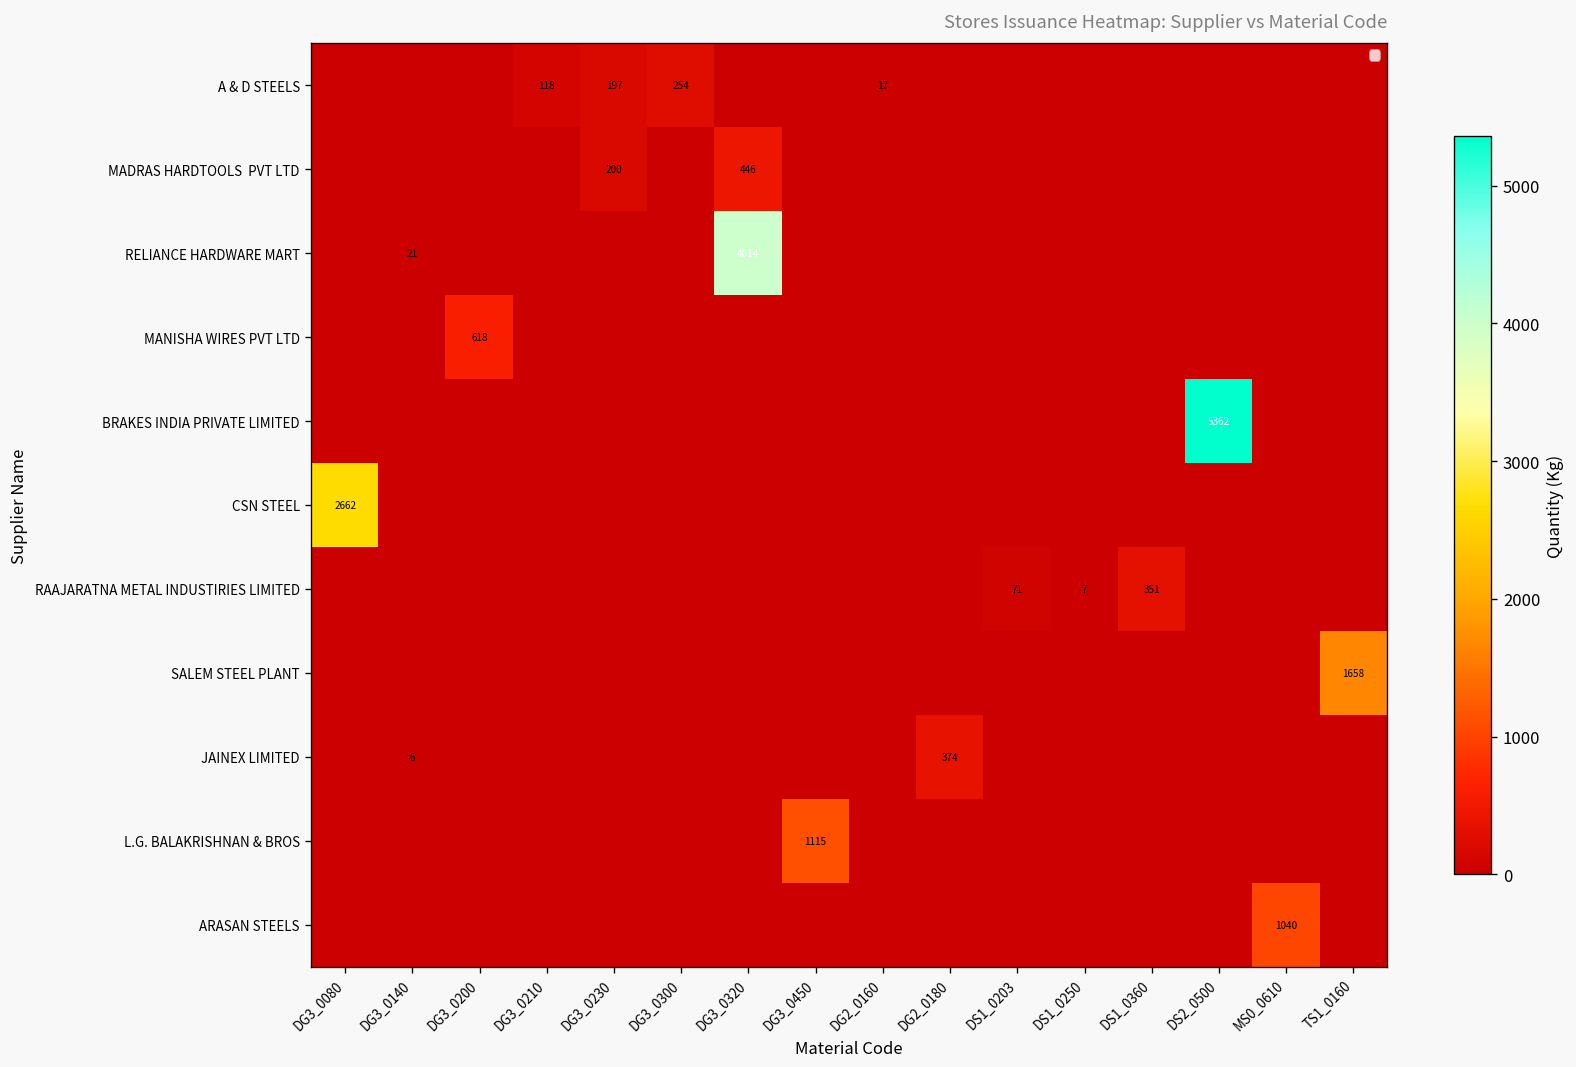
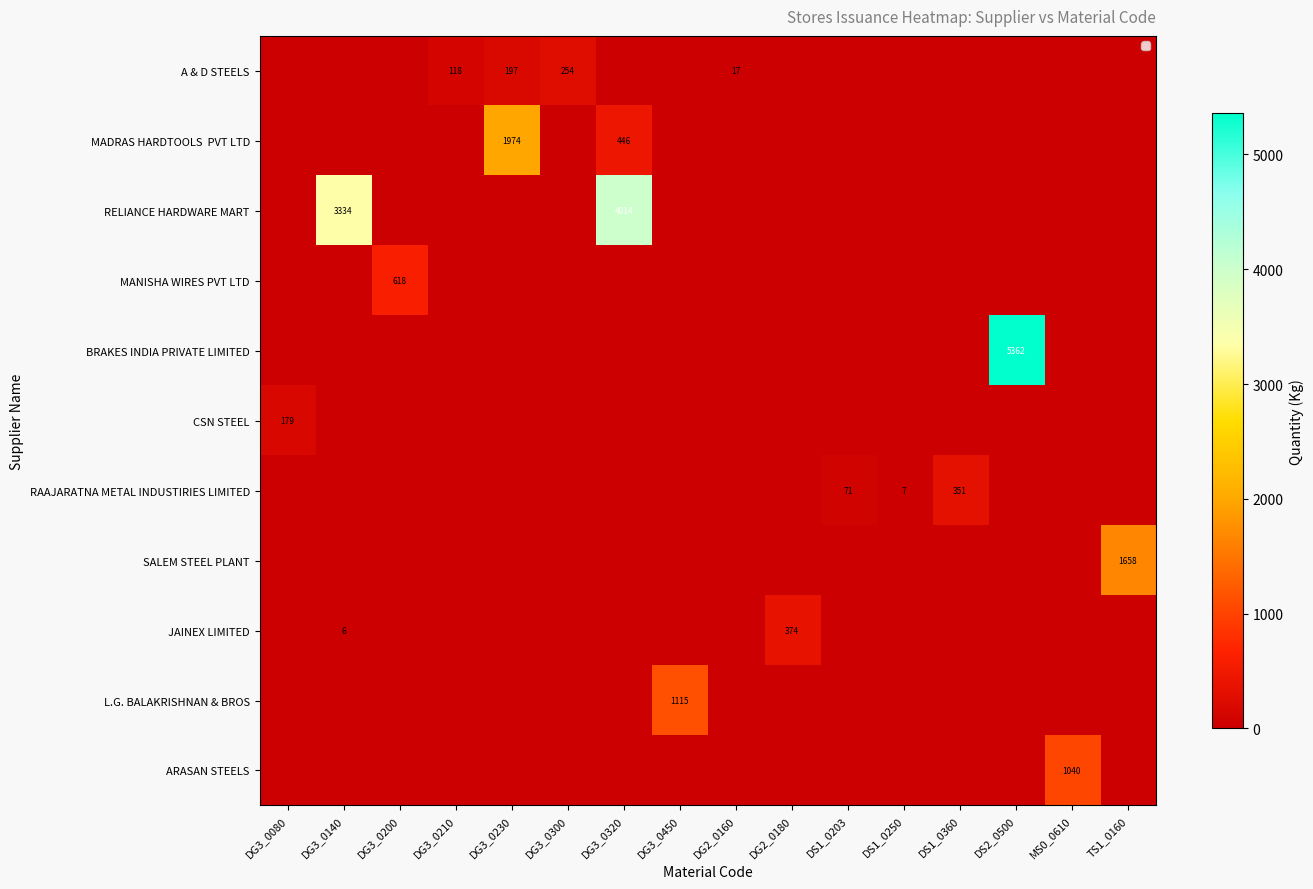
  {
    "A & D STEELS": {
      "DG3_0210": 118,
      "DG3_0230": 197,
      "DG3_0300": 254,
      "DG2_0160": 17
    },
    "MADRAS HARDTOOLS PVT LTD": {
-     "DG3_0230": 200,
+     "DG3_0230": 1974,
      "DG3_0320": 446
    },
    "RELIANCE HARDWARE MART": {
-     "DG3_0140": 21,
+     "DG3_0140": 3334,
      "DG3_0320": 4014
    },
    "MANISHA WIRES PVT LTD": {
      "DG3_0200": 618
    },
    "BRAKES INDIA PRIVATE LIMITED": {
      "DS2_0500": 5362
    },
    "CSN STEEL": {
-     "DG3_0080": 2662
+     "DG3_0080": 179
    },
    "RAAJARATNA METAL INDUSTIRIES LIMITED": {
      "DS1_0203": 71,
      "DS1_0250": 7,
      "DS1_0360": 351
    },
    "SALEM STEEL PLANT": {
      "TS1_0160": 1658
    },
    "JAINEX LIMITED": {
      "DG3_0140": 6,
      "DG2_0180": 374
    },
    "L.G. BALAKRISHNAN & BROS": {
      "DG3_0450": 1115
    },
    "ARASAN STEELS": {
      "MS0_0610": 1040
    }
  }
